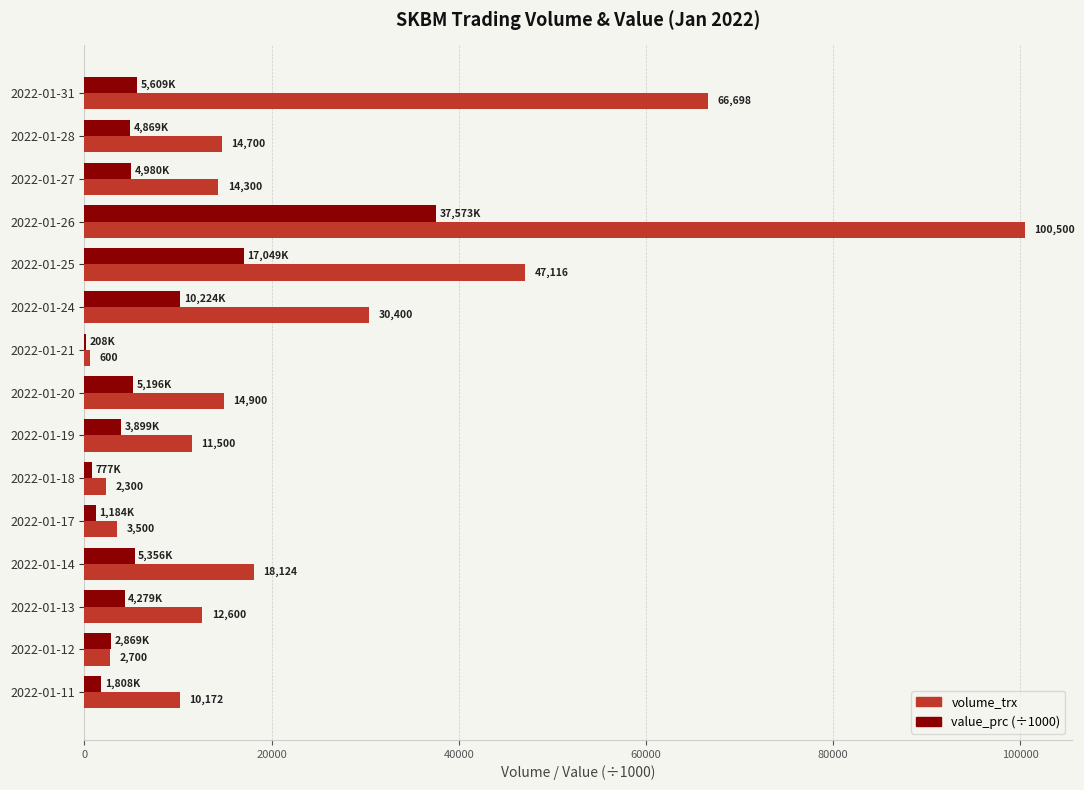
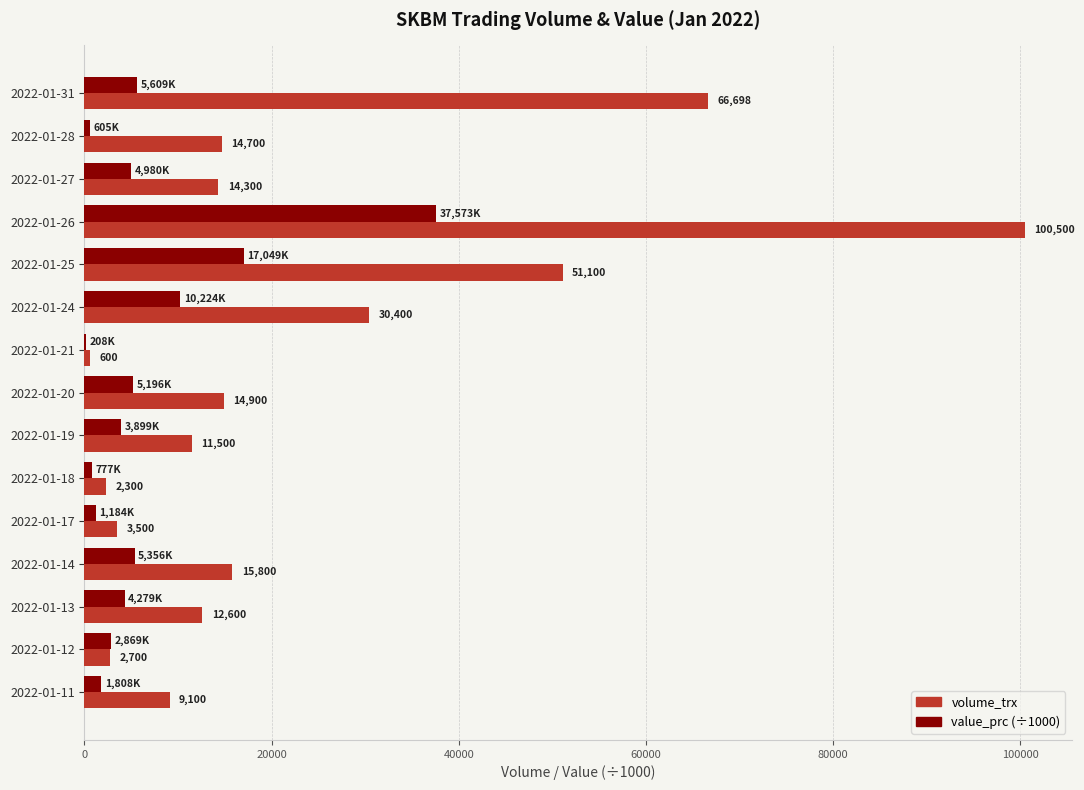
  {
    "volume_trx": {
      "2022-01-31": "66,698",
      "2022-01-28": "14,700",
      "2022-01-27": "14,300",
      "2022-01-26": "100,500",
-     "2022-01-25": "47,116",
+     "2022-01-25": "51,100",
      "2022-01-24": "30,400",
      "2022-01-21": "600",
      "2022-01-20": "14,900",
      "2022-01-19": "11,500",
      "2022-01-18": "2,300",
      "2022-01-17": "3,500",
-     "2022-01-14": "18,124",
+     "2022-01-14": "15,800",
      "2022-01-13": "12,600",
      "2022-01-12": "2,700",
-     "2022-01-11": "10,172"
+     "2022-01-11": "9,100"
    },
    "value_prc (÷1000)": {
      "2022-01-31": "5,609K",
-     "2022-01-28": "4,869K",
+     "2022-01-28": "605K",
      "2022-01-27": "4,980K",
      "2022-01-26": "37,573K",
      "2022-01-25": "17,049K",
      "2022-01-24": "10,224K",
      "2022-01-21": "208K",
      "2022-01-20": "5,196K",
      "2022-01-19": "3,899K",
      "2022-01-18": "777K",
      "2022-01-17": "1,184K",
      "2022-01-14": "5,356K",
      "2022-01-13": "4,279K",
      "2022-01-12": "2,869K",
      "2022-01-11": "1,808K"
    }
  }
